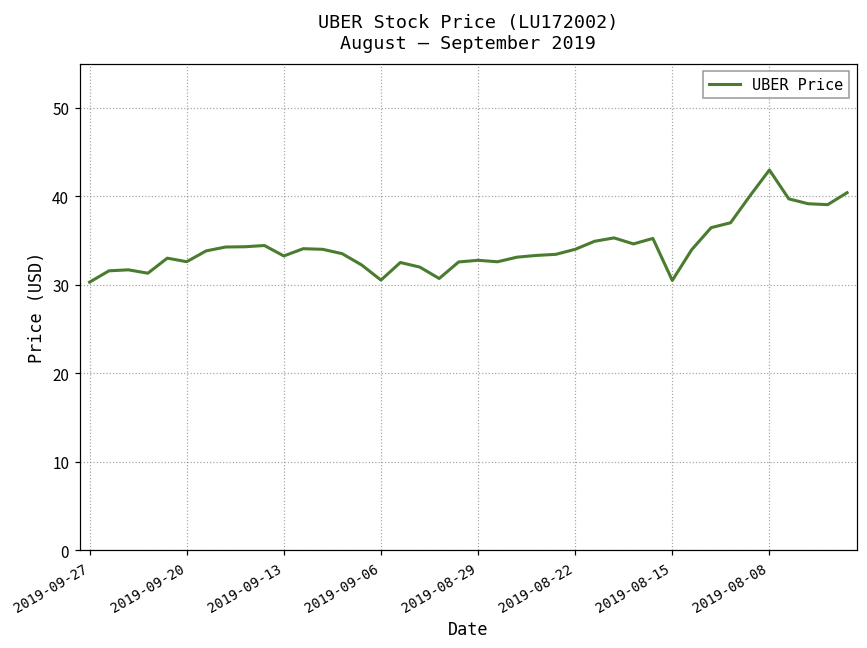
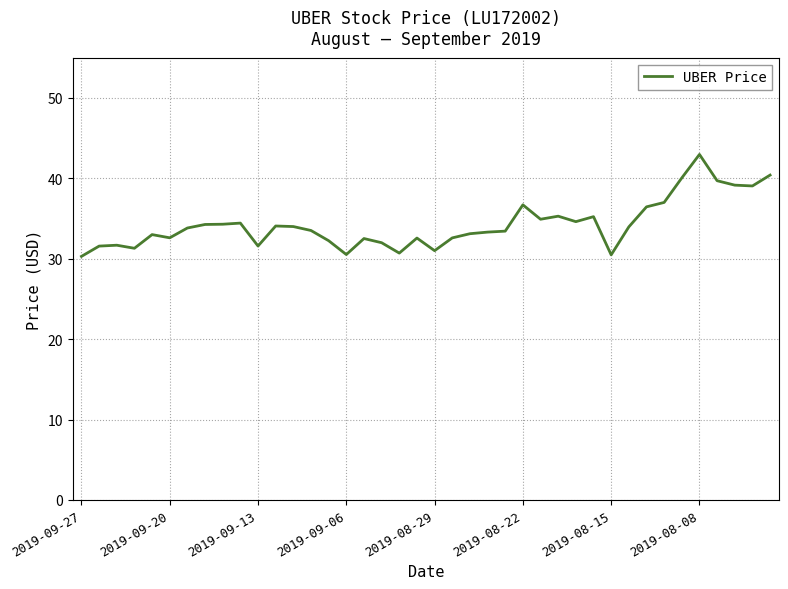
  {
    "2019-09-27": 30,
    "2019-09-20": 33,
-   "2019-09-13": 33,
+   "2019-09-13": 32,
    "2019-09-06": 31,
-   "2019-08-29": 33,
-   "2019-08-22": 34,
+   "2019-08-29": 31,
+   "2019-08-22": 37,
    "2019-08-15": 30,
    "2019-08-08": 43
  }
